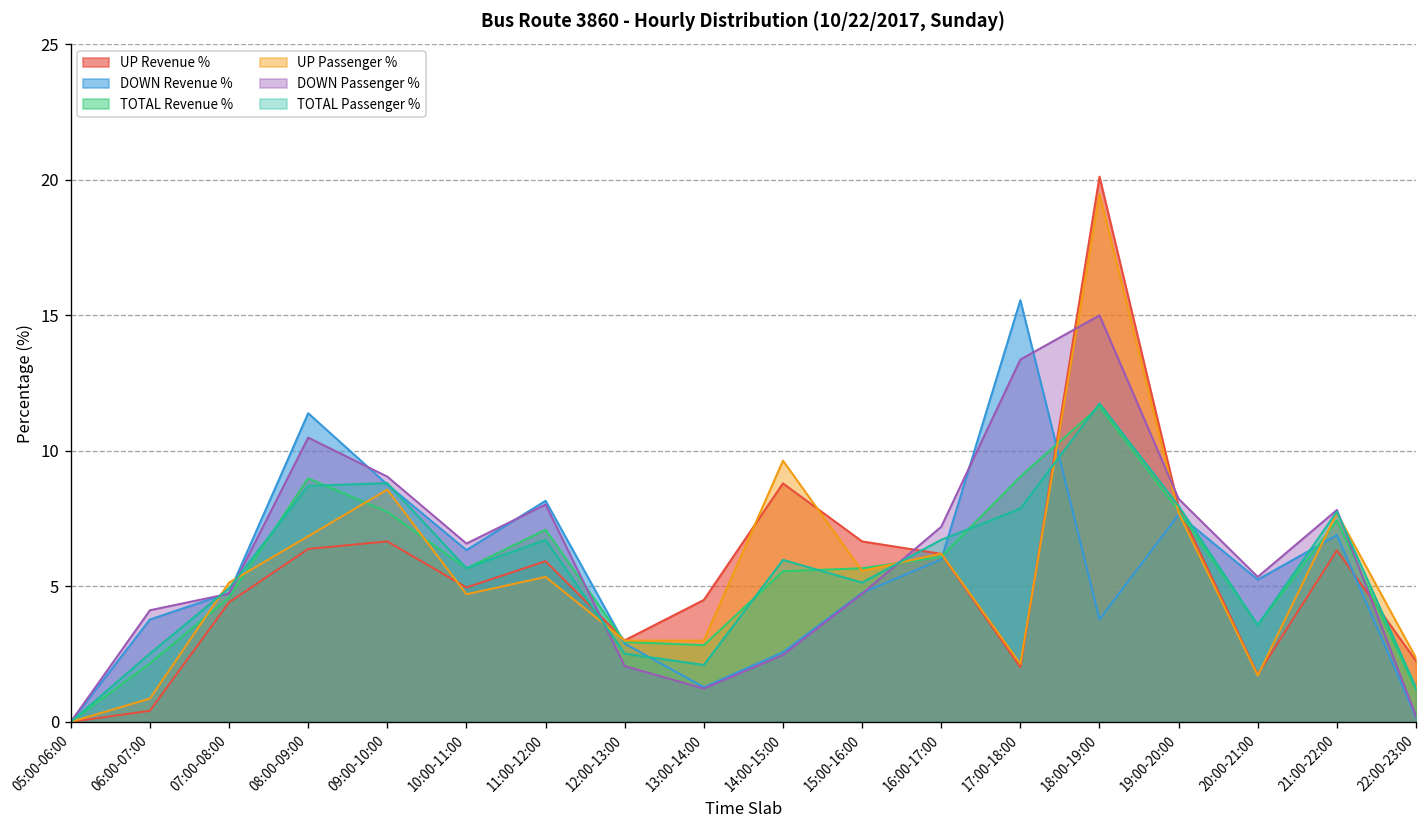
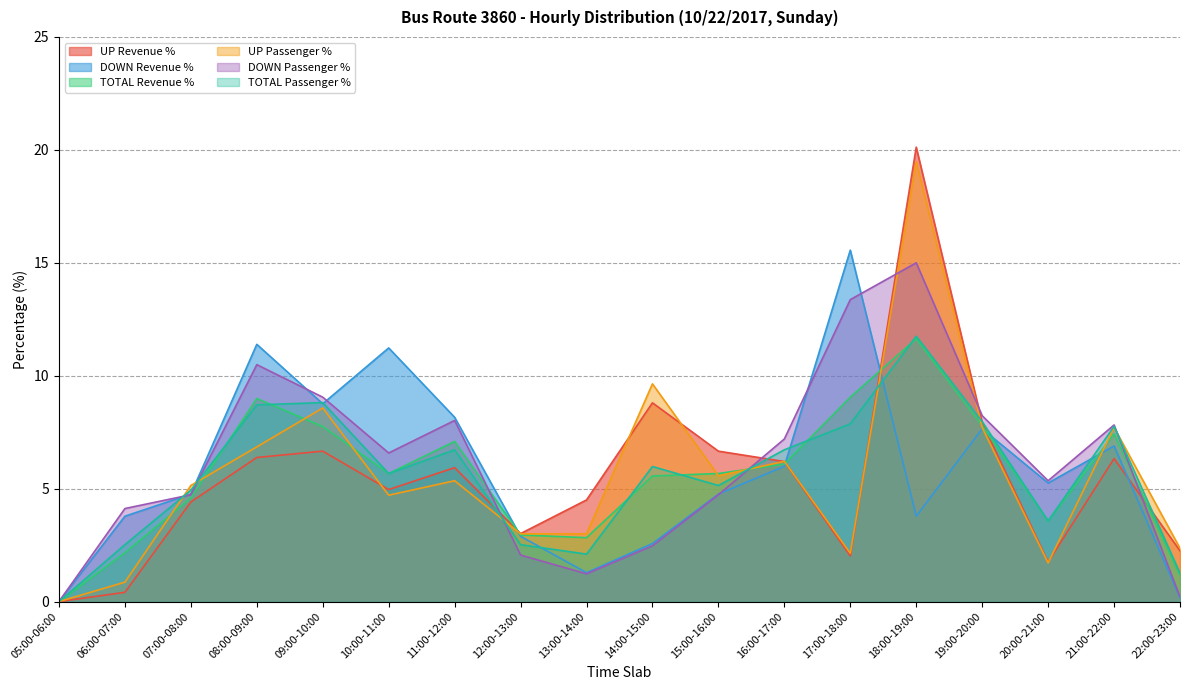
  {
    "UP Revenue %": {
      "06:00-07:00": 0.4,
      "07:00-08:00": 4.4,
      "08:00-09:00": 6.4,
      "09:00-10:00": 6.7,
      "10:00-11:00": 5.0,
      "11:00-12:00": 5.9,
      "13:00-14:00": 4.5,
      "14:00-15:00": 8.8,
      "15:00-16:00": 6.7,
      "17:00-18:00": 2.0,
      "18:00-19:00": 20.1,
      "21:00-22:00": 6.3
    },
    "DOWN Revenue %": {
      "06:00-07:00": 3.8,
      "08:00-09:00": 11.4,
-     "10:00-11:00": 6.3,
+     "10:00-11:00": 11.2,
      "11:00-12:00": 8.2,
      "17:00-18:00": 15.6,
      "18:00-19:00": 3.8,
      "21:00-22:00": 6.9
    },
    "UP Passenger %": {
      "06:00-07:00": 0.9,
      "07:00-08:00": 5.1,
      "08:00-09:00": 6.9,
      "09:00-10:00": 8.6,
      "10:00-11:00": 4.7,
      "11:00-12:00": 5.4,
      "13:00-14:00": 3.0,
      "14:00-15:00": 9.6,
      "17:00-18:00": 2.1,
      "18:00-19:00": 19.5
    },
    "DOWN Passenger %": {
      "06:00-07:00": 4.1,
      "08:00-09:00": 10.5,
      "09:00-10:00": 9.1,
      "10:00-11:00": 6.6,
      "11:00-12:00": 8.0,
      "12:00-13:00": 2.1,
      "16:00-17:00": 7.2,
      "17:00-18:00": 13.4,
      "18:00-19:00": 15.0,
      "19:00-20:00": 8.2
    }
  }
